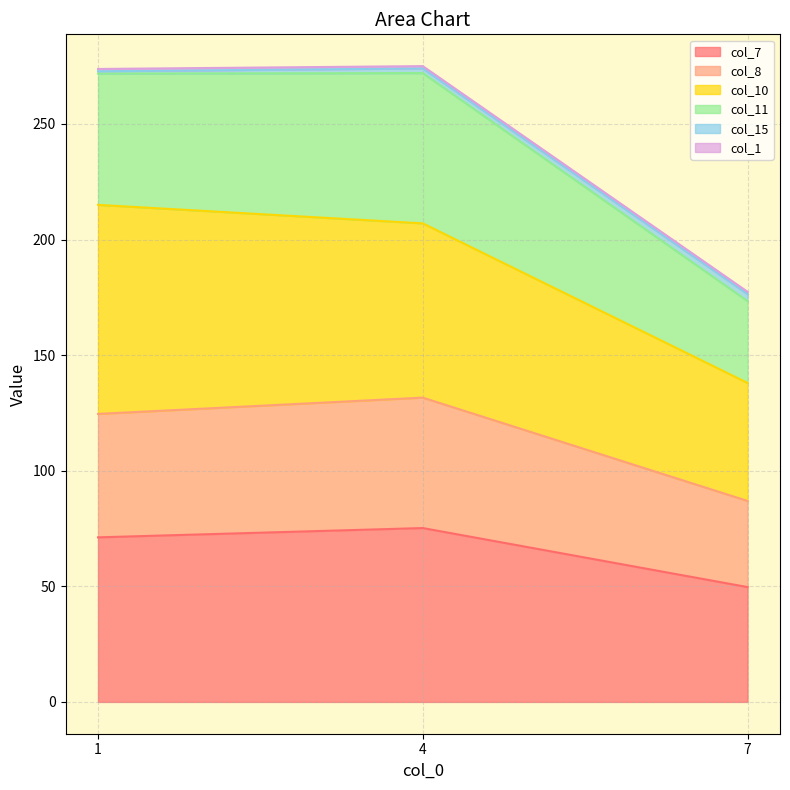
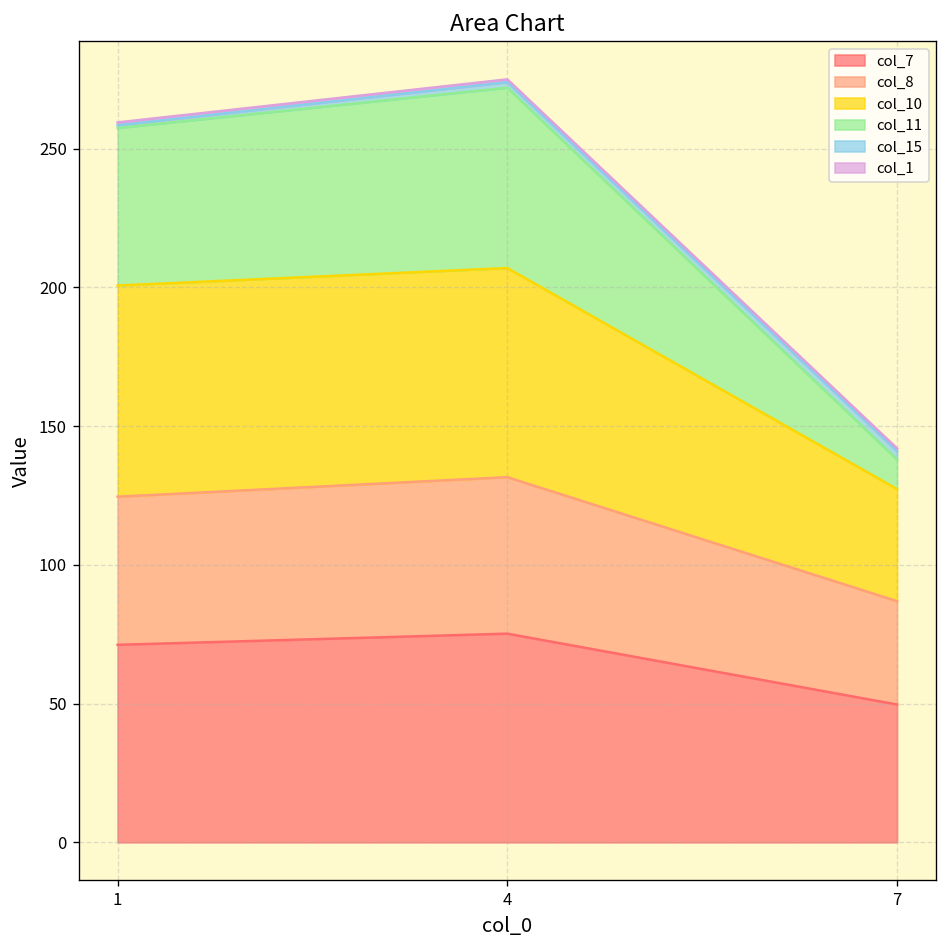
  {
    "col_10": {
-     "1": 90,
+     "1": 76,
      "4": 75,
-     "7": 51
+     "7": 40
    },
    "col_11": {
      "4": 65,
-     "7": 35
+     "7": 11
    }
  }
